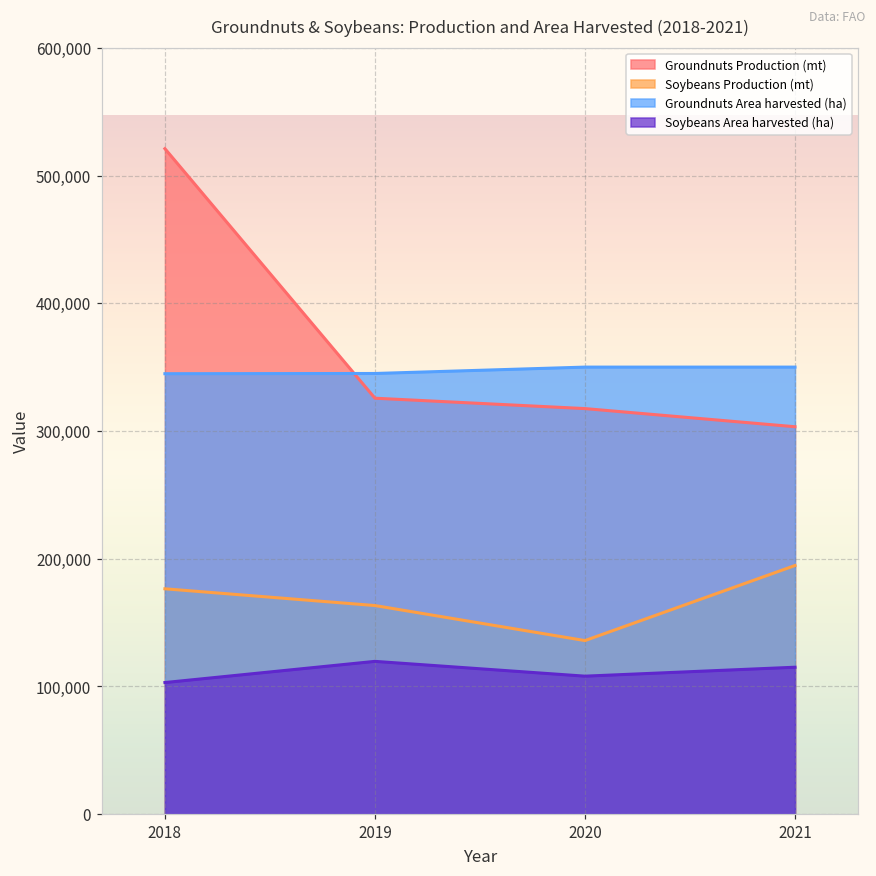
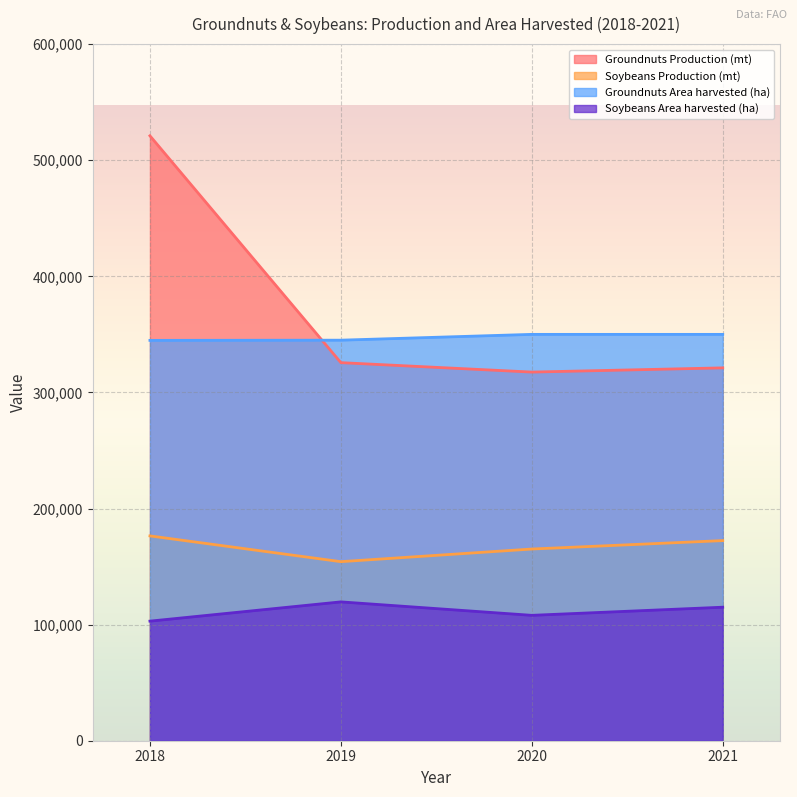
  {
    "Groundnuts Production (mt)": {
      "2018": "521,000",
      "2019": "326,000",
      "2020": "318,000",
-     "2021": "303,000"
+     "2021": "321,000"
    },
    "Soybeans Production (mt)": {
      "2018": "176,000",
-     "2019": "163,000",
-     "2020": "136,000",
-     "2021": "195,000"
+     "2019": "154,000",
+     "2020": "165,000",
+     "2021": "172,000"
    },
    "Groundnuts Area harvested (ha)": {
      "2018": "345,000",
      "2019": "345,000",
      "2020": "350,000",
      "2021": "350,000"
    },
    "Soybeans Area harvested (ha)": {
      "2018": "103,000",
      "2019": "120,000",
      "2020": "108,000",
      "2021": "115,000"
    }
  }
